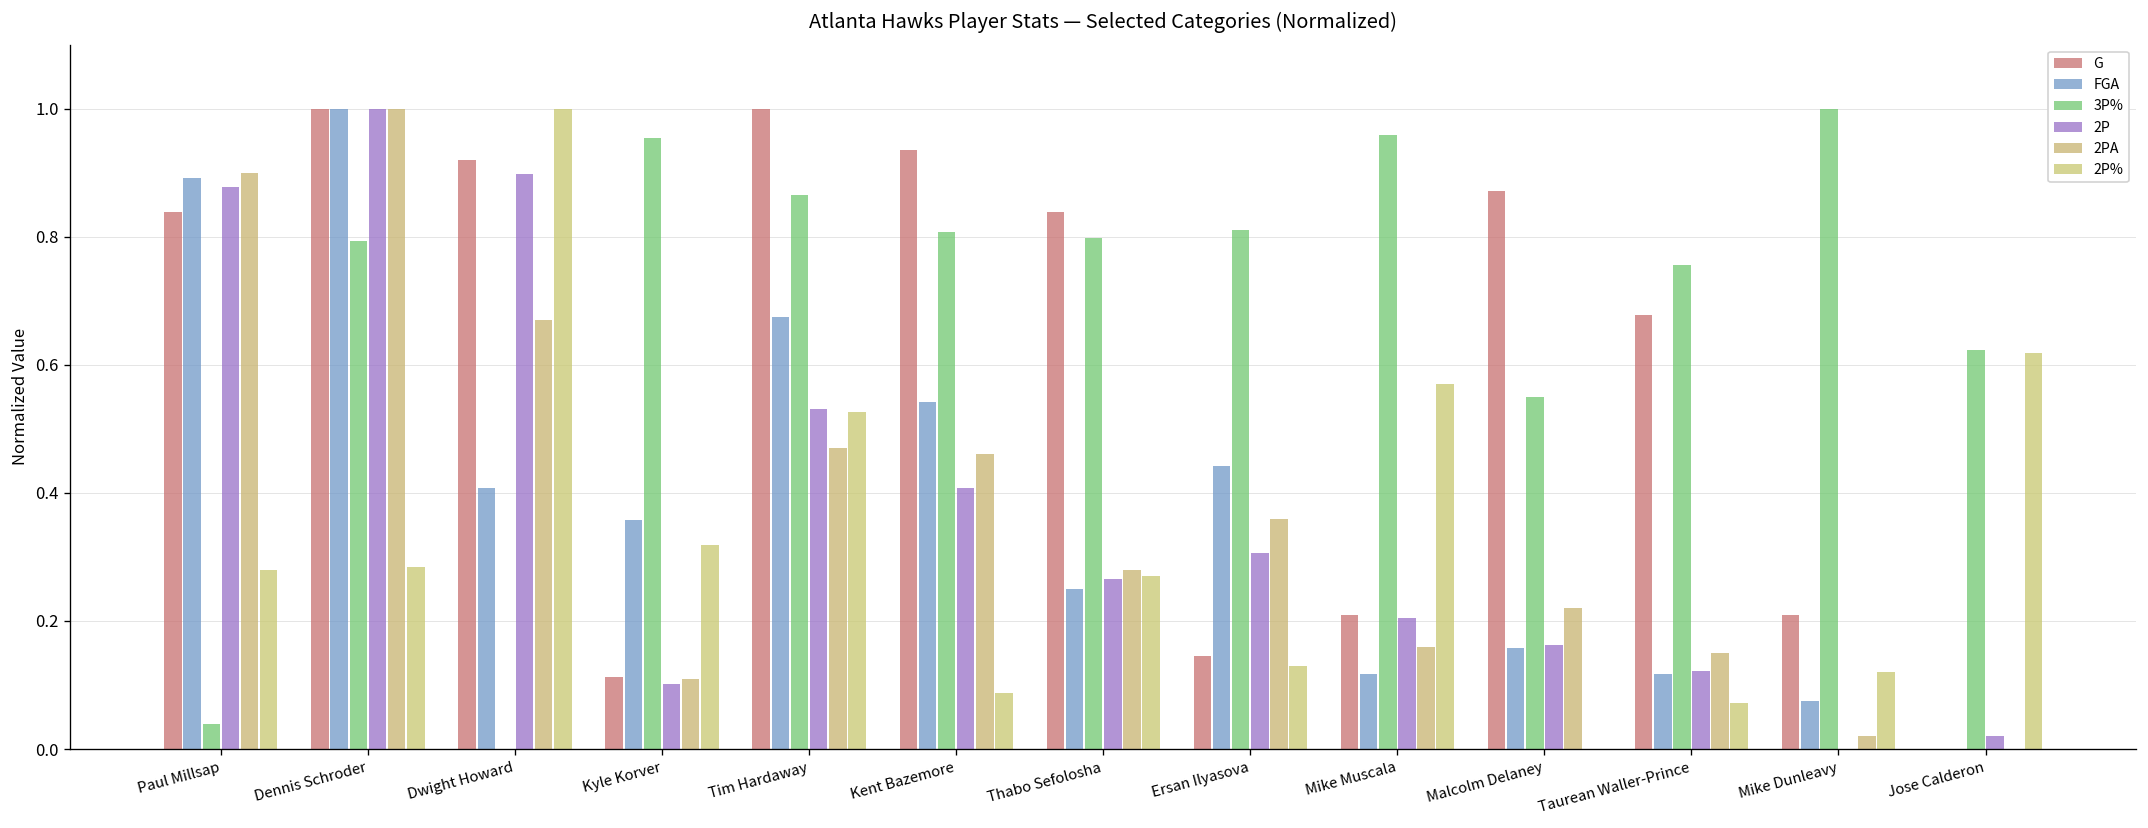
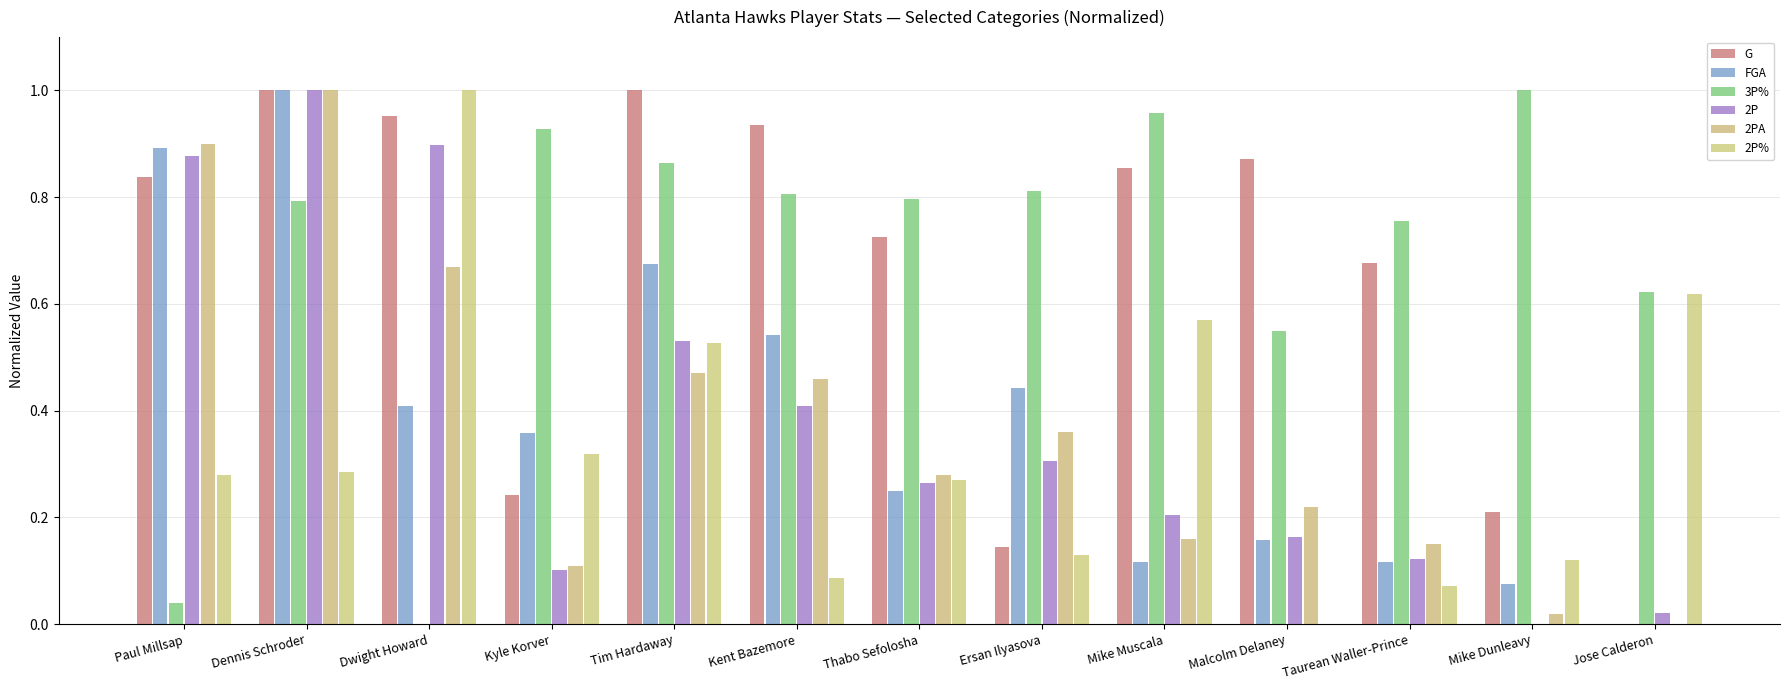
  {
    "G": {
      "Paul Millsap": 0.84,
      "Dennis Schroder": 1.00,
-     "Dwight Howard": 0.92,
-     "Kyle Korver": 0.11,
+     "Dwight Howard": 0.95,
+     "Kyle Korver": 0.24,
      "Tim Hardaway": 1.00,
      "Kent Bazemore": 0.94,
-     "Thabo Sefolosha": 0.84,
+     "Thabo Sefolosha": 0.73,
      "Ersan Ilyasova": 0.15,
-     "Mike Muscala": 0.21,
+     "Mike Muscala": 0.85,
      "Malcolm Delaney": 0.87,
      "Taurean Waller-Prince": 0.68,
      "Mike Dunleavy": 0.21,
      "Jose Calderon": 0.00
    },
    "3P%": {
      "Paul Millsap": 0.04,
      "Dennis Schroder": 0.79,
      "Dwight Howard": 0.00,
-     "Kyle Korver": 0.95,
+     "Kyle Korver": 0.93,
      "Tim Hardaway": 0.86,
      "Kent Bazemore": 0.81,
      "Thabo Sefolosha": 0.80,
      "Ersan Ilyasova": 0.81,
      "Mike Muscala": 0.96,
      "Malcolm Delaney": 0.55,
      "Taurean Waller-Prince": 0.76,
      "Mike Dunleavy": 1.00,
      "Jose Calderon": 0.62
    }
  }
